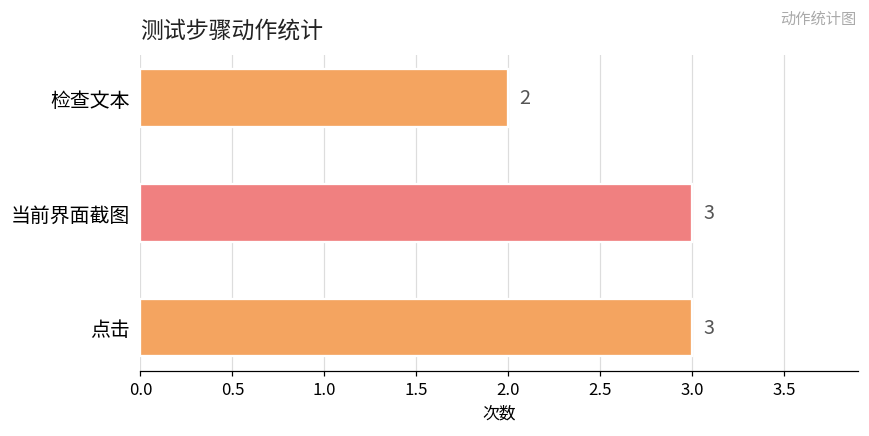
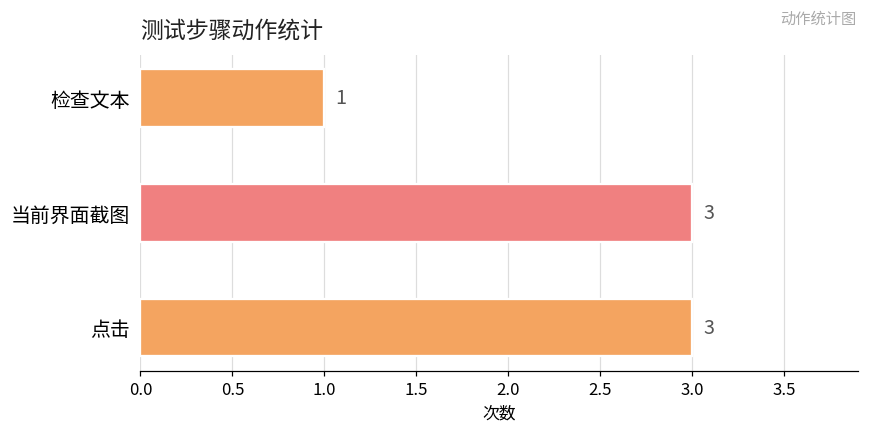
  {
-   "检查文本": 2,
+   "检查文本": 1,
    "当前界面截图": 3,
    "点击": 3
  }
